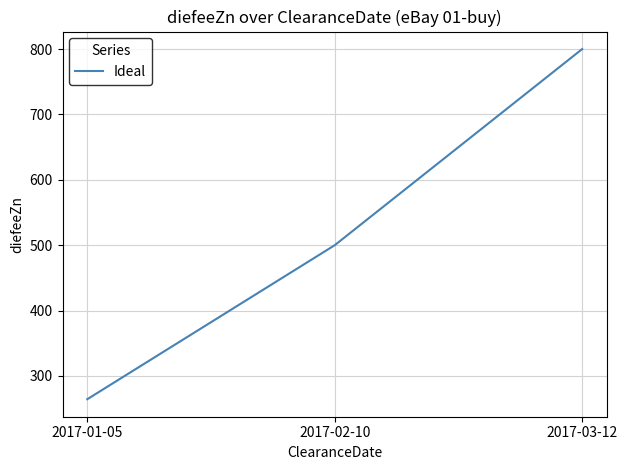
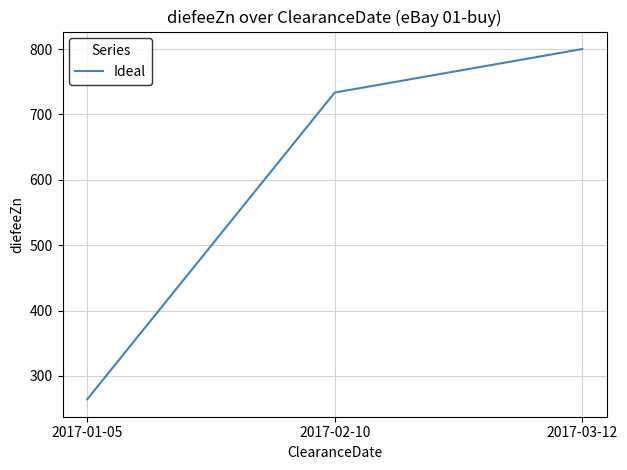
  {
    "2017-01-05": 260,
-   "2017-02-10": 500,
+   "2017-02-10": 730,
    "2017-03-12": 800
  }
